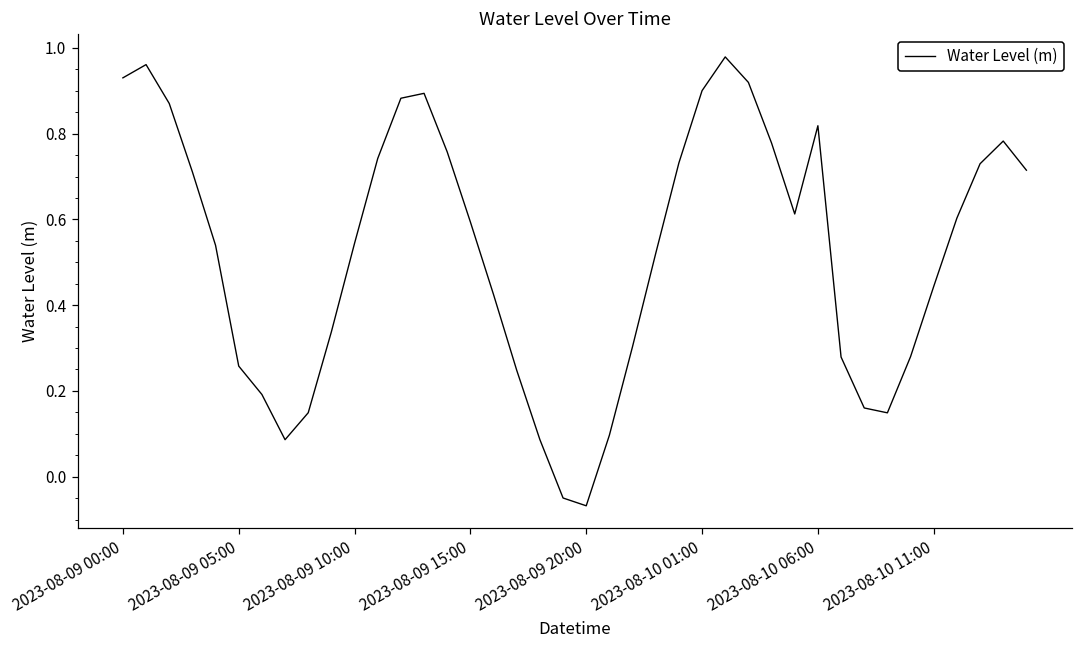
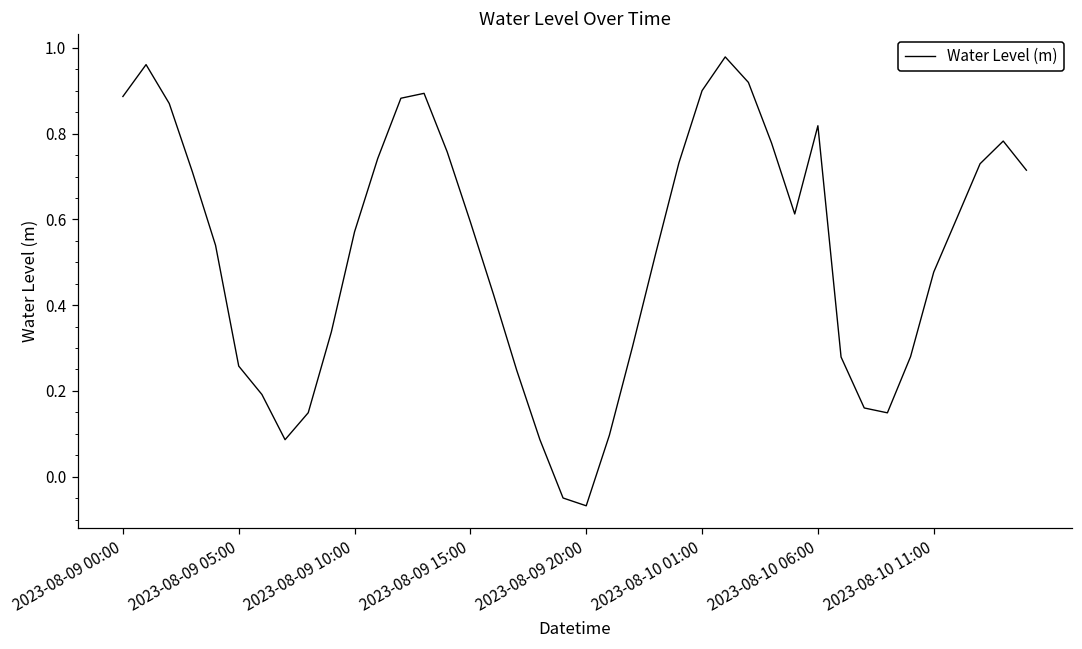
  {
-   "2023-08-09 00:00": 0.93,
+   "2023-08-09 00:00": 0.89,
    "2023-08-09 05:00": 0.26,
-   "2023-08-09 10:00": 0.54,
+   "2023-08-09 10:00": 0.57,
    "2023-08-09 15:00": 0.59,
    "2023-08-09 20:00": -0.07,
    "2023-08-10 01:00": 0.90,
    "2023-08-10 06:00": 0.82,
-   "2023-08-10 11:00": 0.44
+   "2023-08-10 11:00": 0.48
  }
